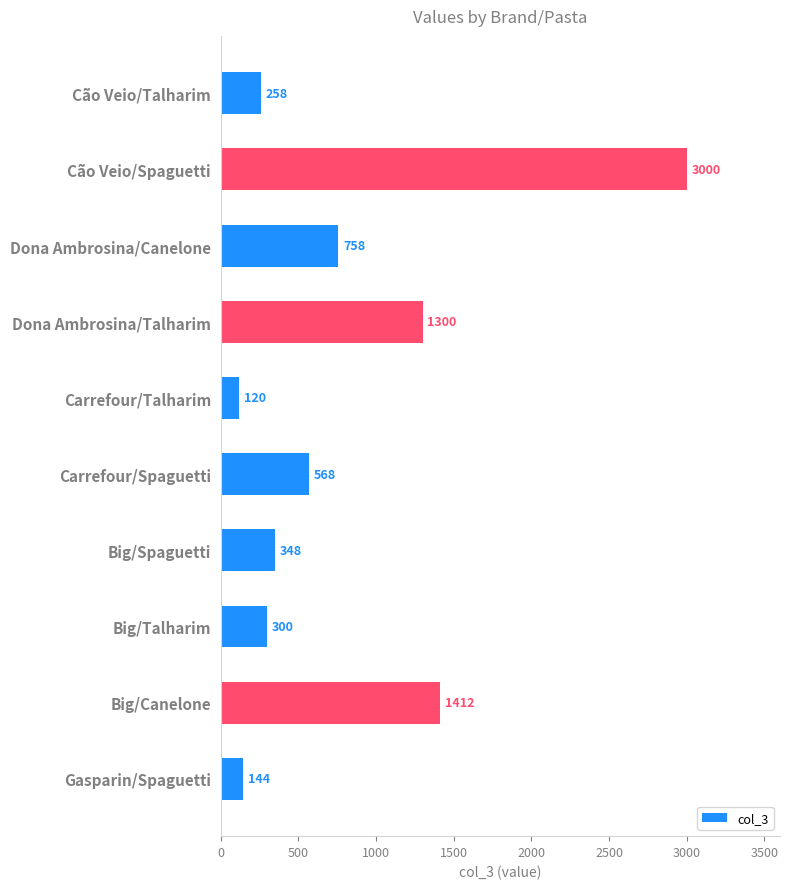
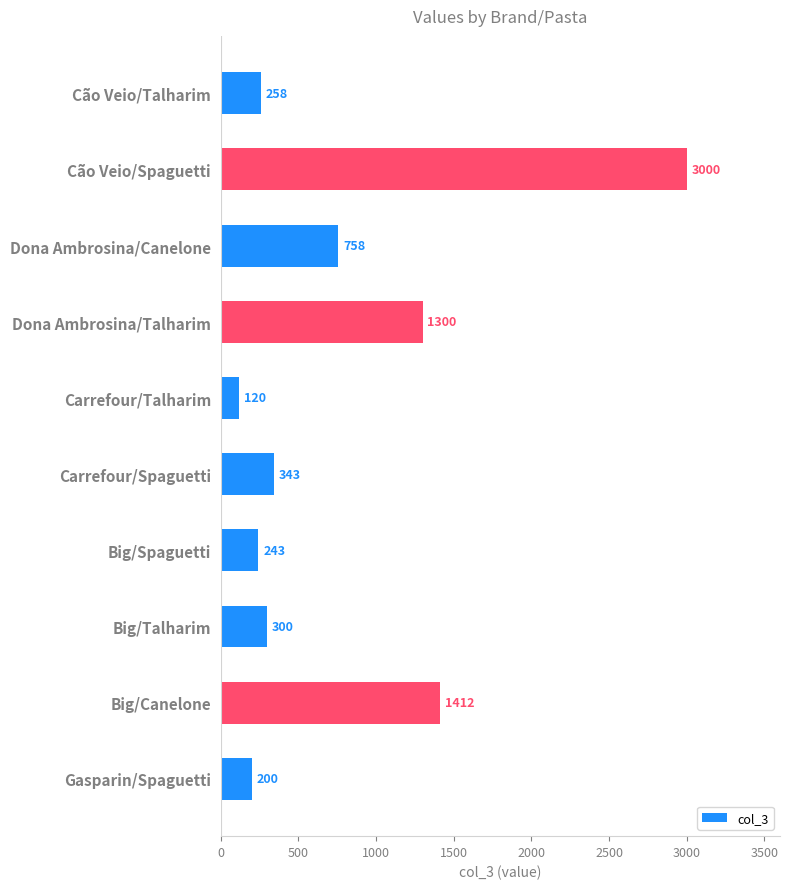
  {
    "Cão Veio/Talharim": 258,
    "Cão Veio/Spaguetti": 3000,
    "Dona Ambrosina/Canelone": 758,
    "Dona Ambrosina/Talharim": 1300,
    "Carrefour/Talharim": 120,
-   "Carrefour/Spaguetti": 568,
-   "Big/Spaguetti": 348,
+   "Carrefour/Spaguetti": 343,
+   "Big/Spaguetti": 243,
    "Big/Talharim": 300,
    "Big/Canelone": 1412,
-   "Gasparin/Spaguetti": 144
+   "Gasparin/Spaguetti": 200
  }
